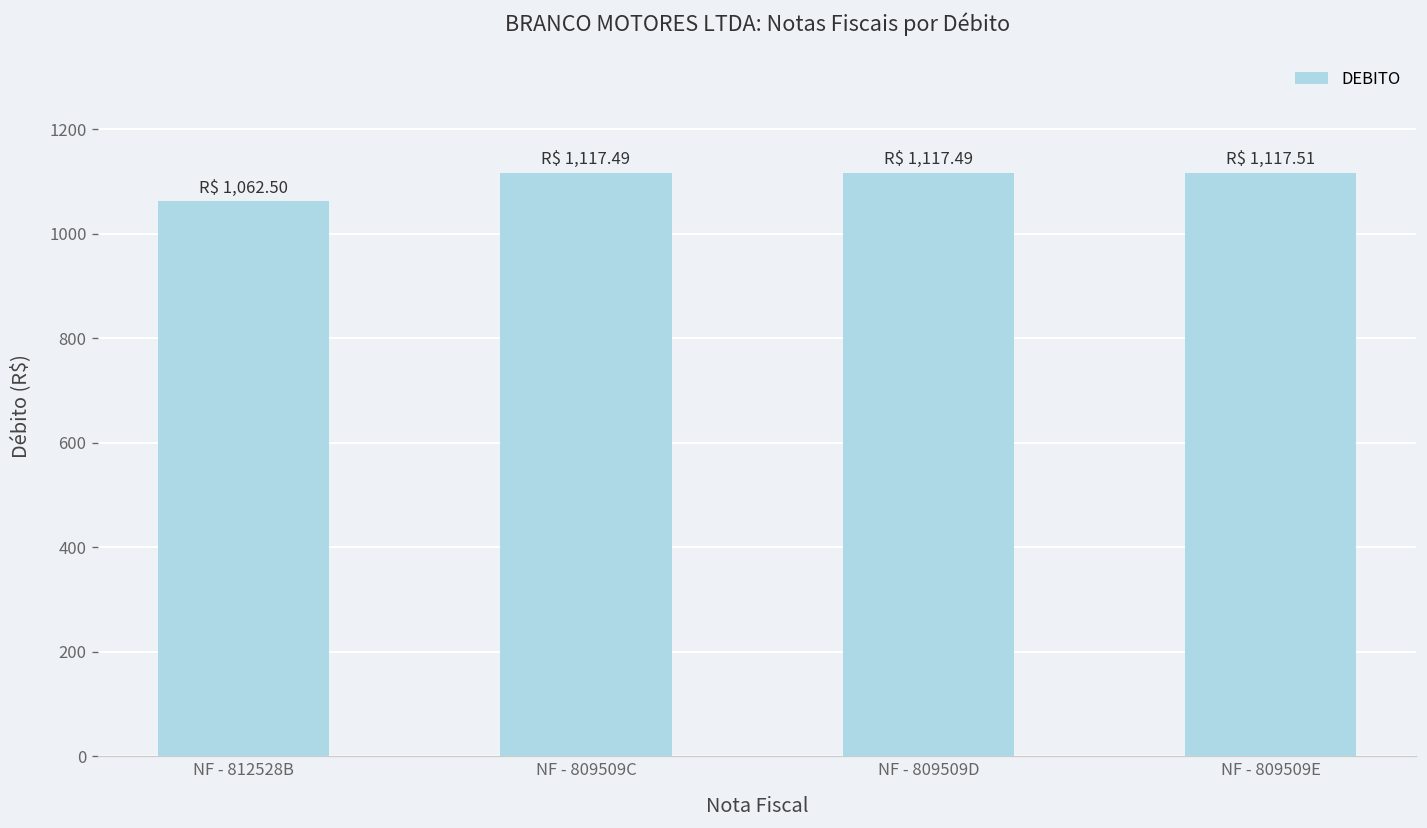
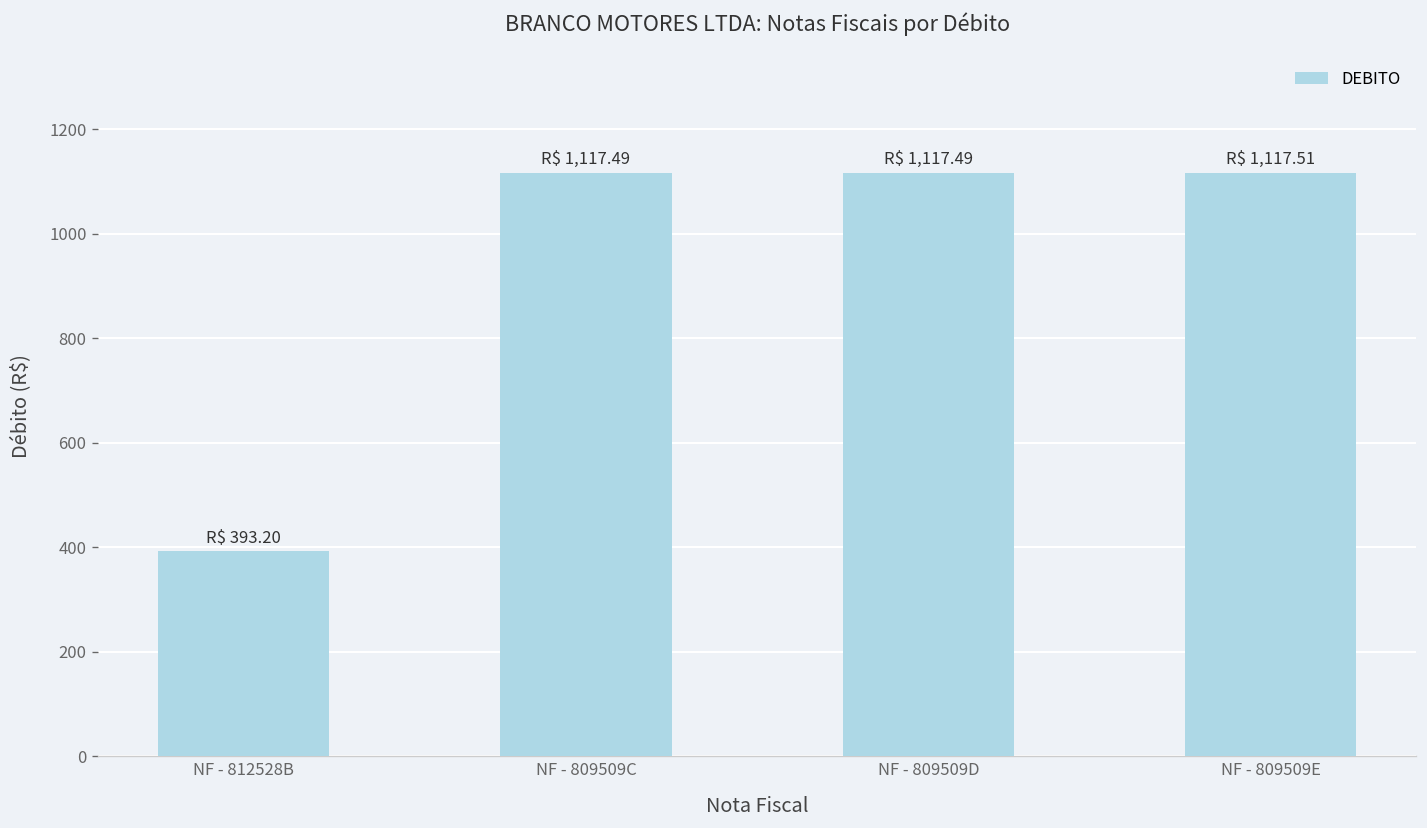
  {
-   "NF - 812528B": "1,062.50",
+   "NF - 812528B": "393.20",
    "NF - 809509C": "1,117.49",
    "NF - 809509D": "1,117.49",
    "NF - 809509E": "1,117.51"
  }
